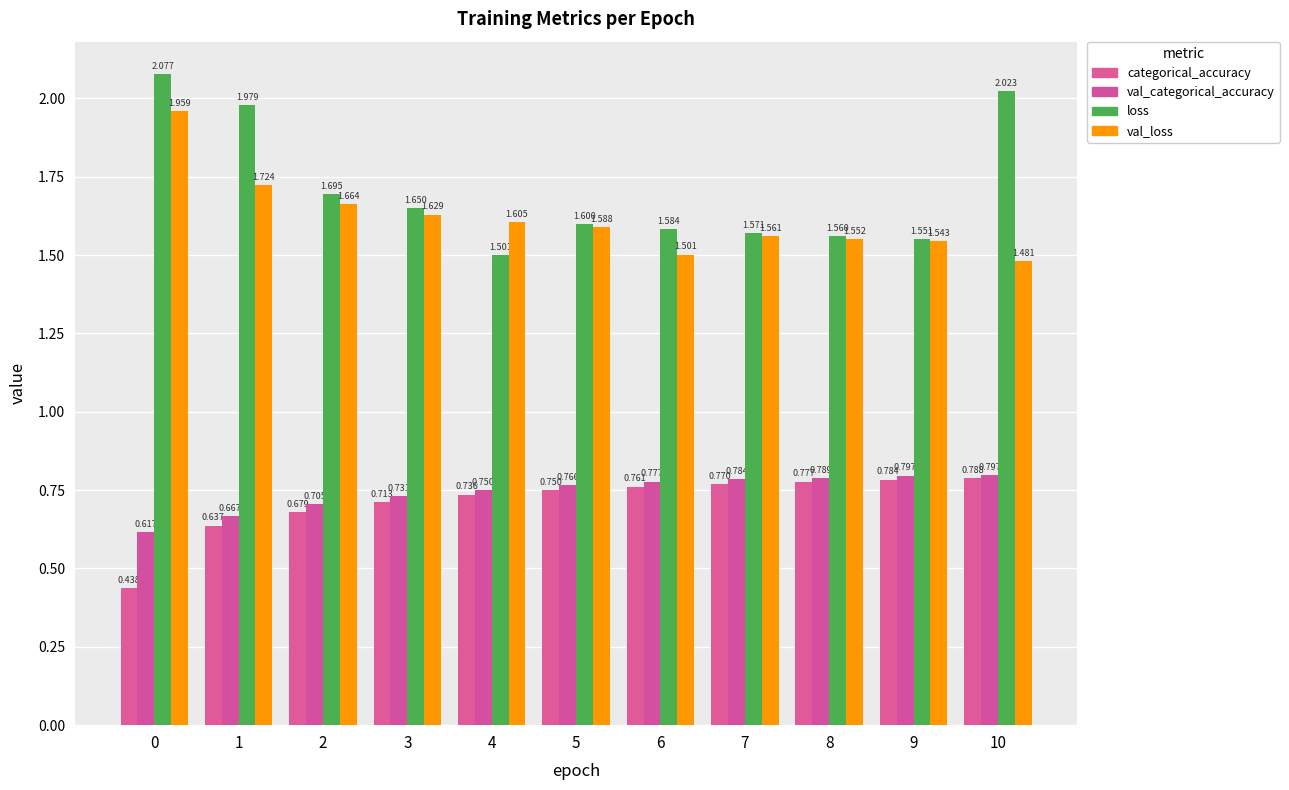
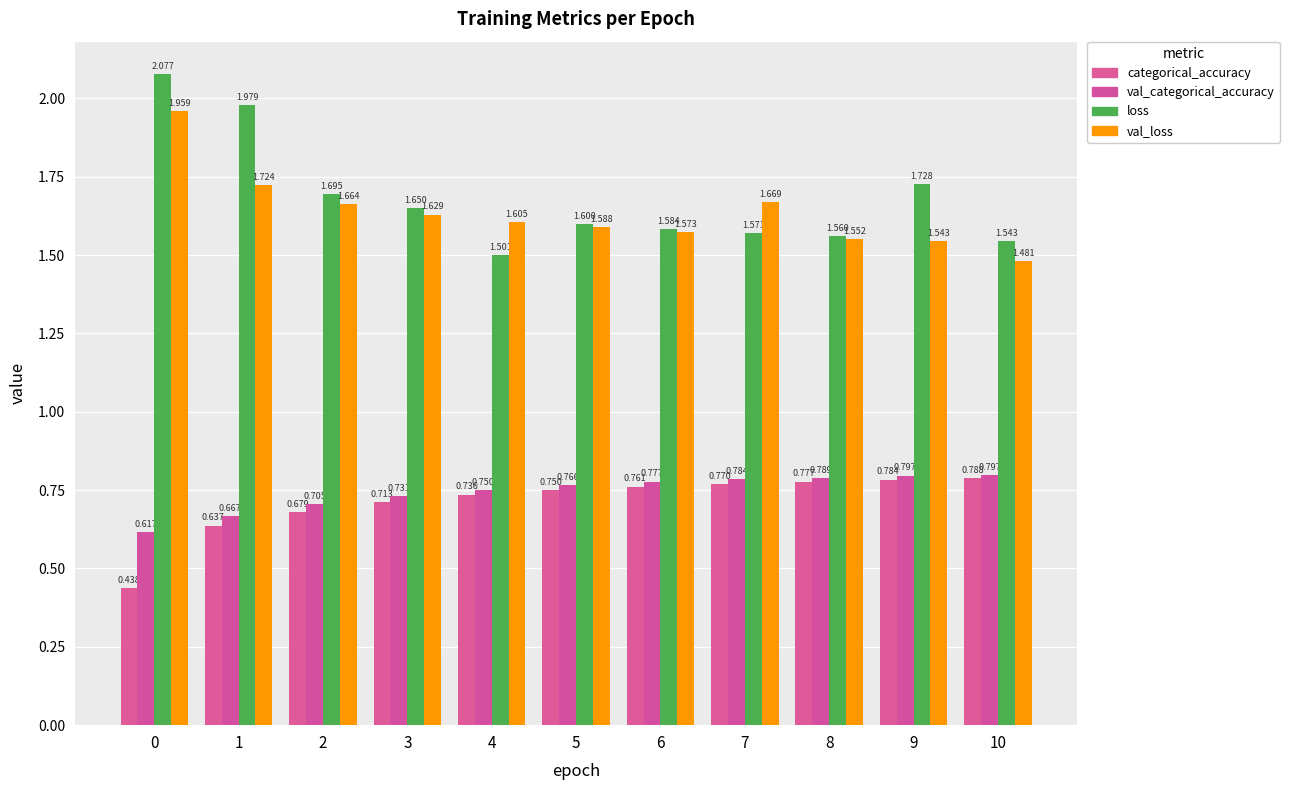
  {
    "loss": {
      "0": 2.077,
      "1": 1.979,
      "2": 1.695,
      "3": 1.650,
      "4": 1.501,
      "5": 1.600,
      "6": 1.584,
-     "9": 1.551,
-     "10": 2.023
+     "9": 1.728,
+     "10": 1.543
    },
    "val_loss": {
      "0": 1.959,
      "1": 1.724,
      "2": 1.664,
      "3": 1.629,
      "4": 1.605,
      "5": 1.588,
-     "6": 1.501,
-     "7": 1.561,
+     "6": 1.573,
+     "7": 1.669,
      "10": 1.481
    }
  }
